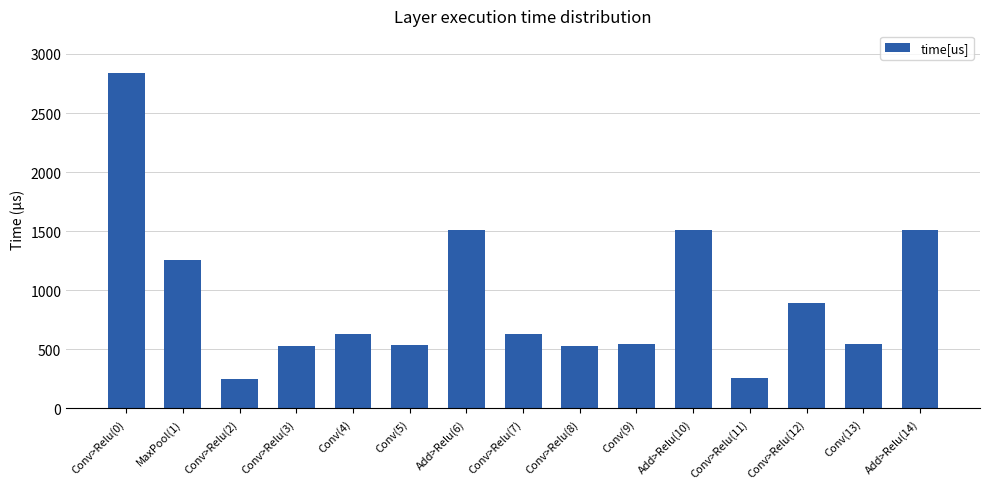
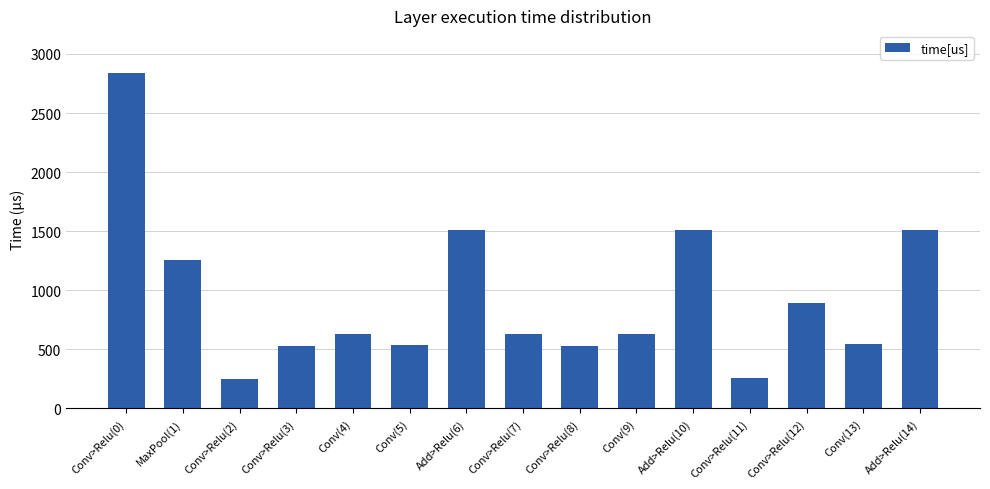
  {
    "Conv>Relu(0)": 2840,
    "MaxPool(1)": 1260,
    "Conv>Relu(2)": 250,
    "Conv>Relu(3)": 530,
    "Conv(4)": 630,
    "Conv(5)": 540,
    "Add>Relu(6)": 1510,
    "Conv>Relu(7)": 630,
    "Conv>Relu(8)": 530,
-   "Conv(9)": 540,
+   "Conv(9)": 630,
    "Add>Relu(10)": 1510,
    "Conv>Relu(11)": 250,
    "Conv>Relu(12)": 890,
    "Conv(13)": 540,
    "Add>Relu(14)": 1510
  }
